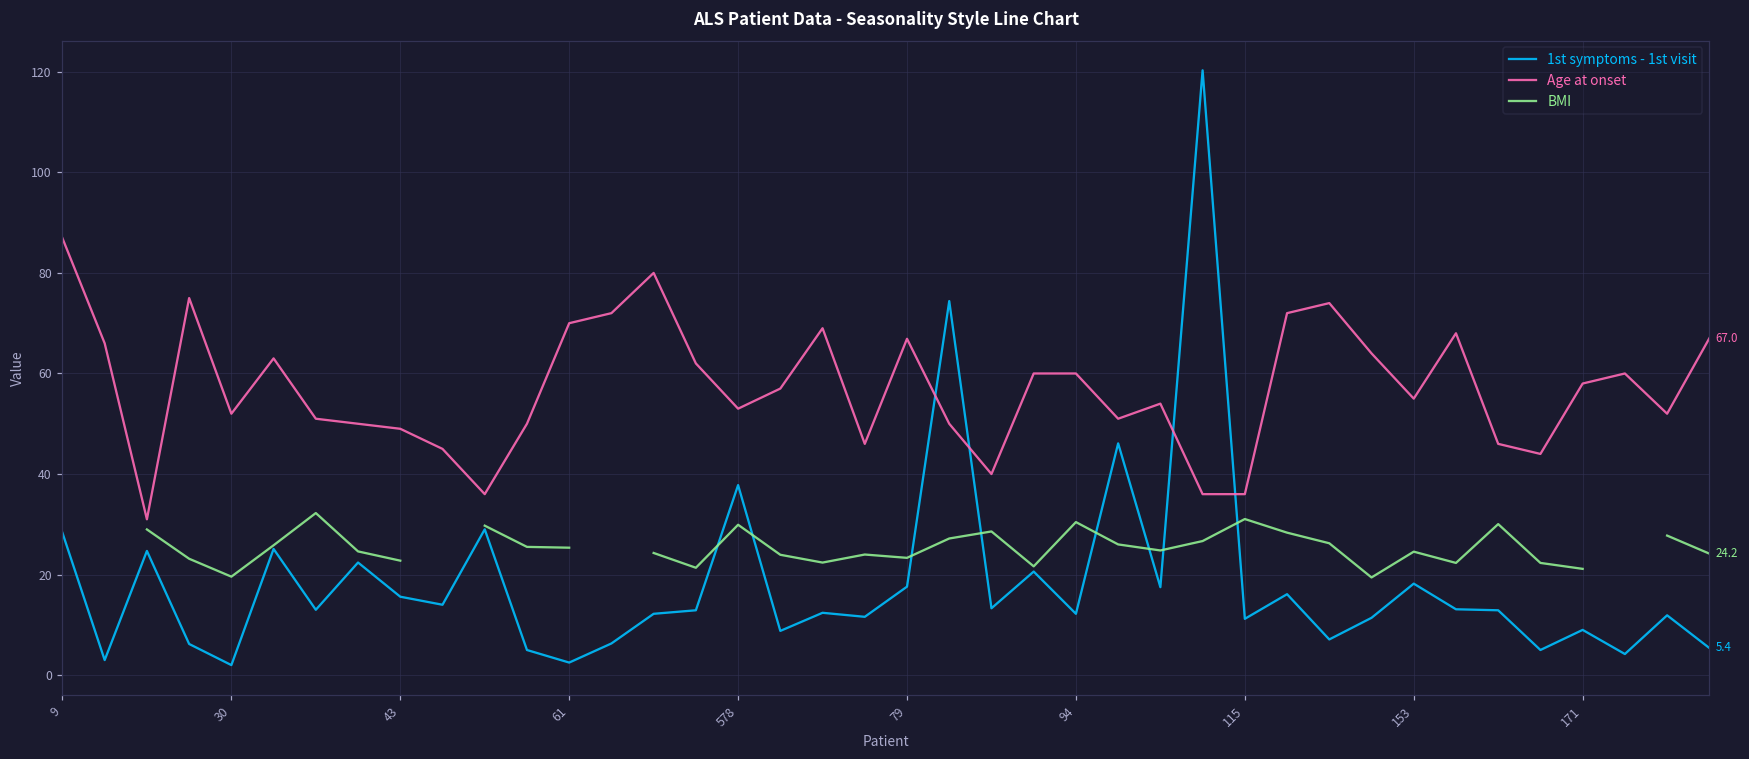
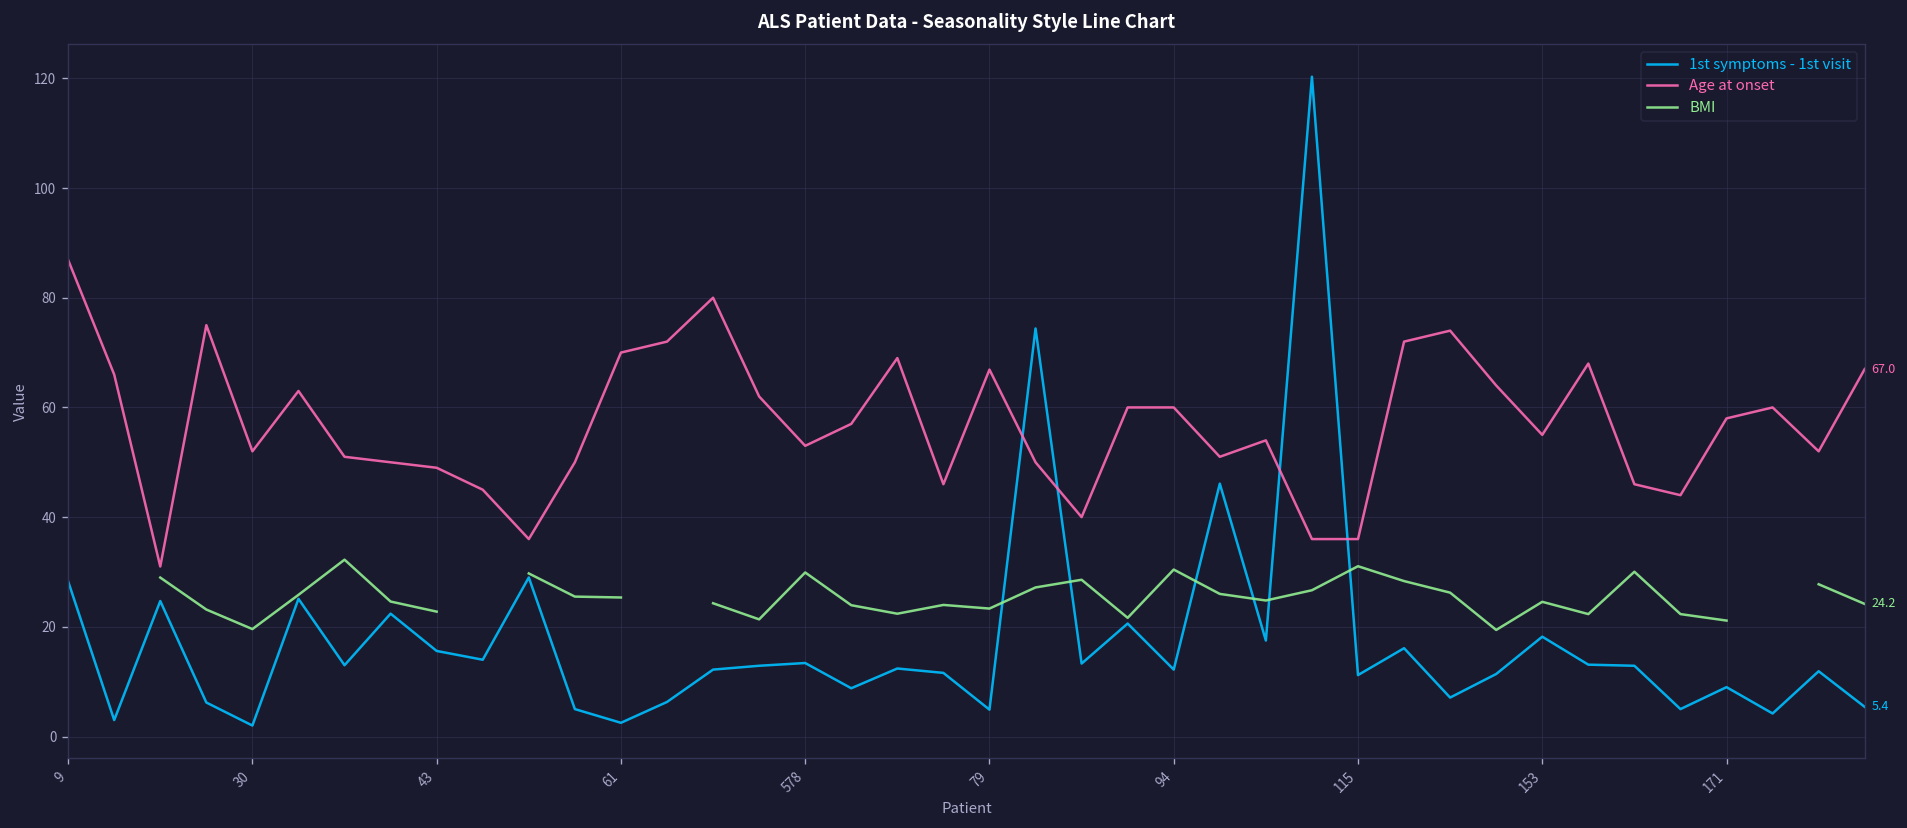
  {
    "1st symptoms - 1st visit": {
      "9": 28,
      "30": 2,
      "43": 16,
      "61": 3,
-     "578": 38,
-     "79": 18,
+     "578": 13,
+     "79": 5,
      "94": 12,
      "115": 11,
      "153": 18,
      "171": 9
    },
    "Age at onset": {
      "9": 87,
      "30": 52,
      "43": 49,
      "61": 70,
      "578": 53,
      "79": 67,
      "94": 60,
      "115": 36,
      "153": 55,
      "171": 58
    },
    "BMI": {
      "9": 24,
      "43": 23,
      "61": 25,
      "578": 30,
      "79": 23,
      "94": 30,
      "115": 31,
      "153": 25,
      "171": 21
    }
  }
